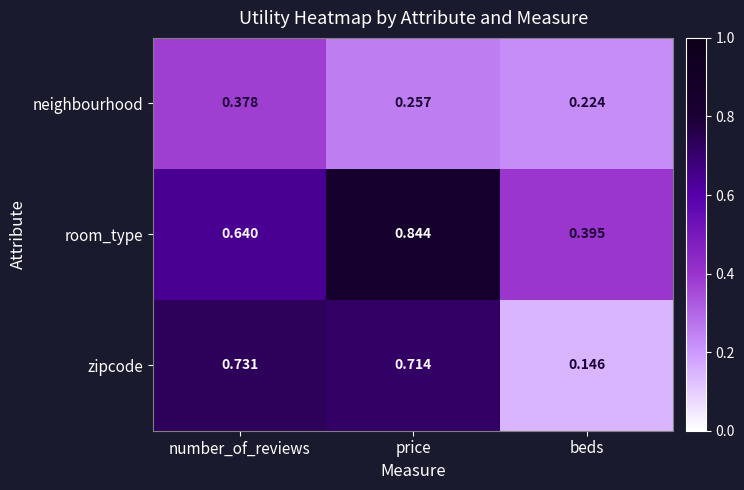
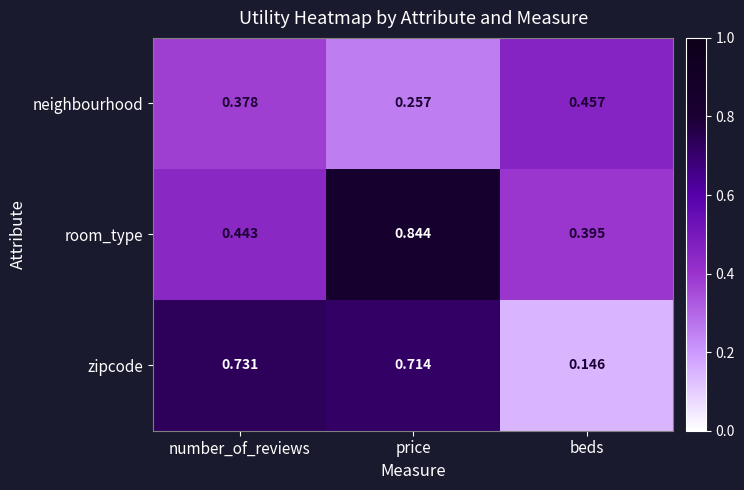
  {
    "neighbourhood": {
      "number_of_reviews": 0.378,
      "price": 0.257,
-     "beds": 0.224
+     "beds": 0.457
    },
    "room_type": {
-     "number_of_reviews": 0.640,
+     "number_of_reviews": 0.443,
      "price": 0.844,
      "beds": 0.395
    },
    "zipcode": {
      "number_of_reviews": 0.731,
      "price": 0.714,
      "beds": 0.146
    }
  }
